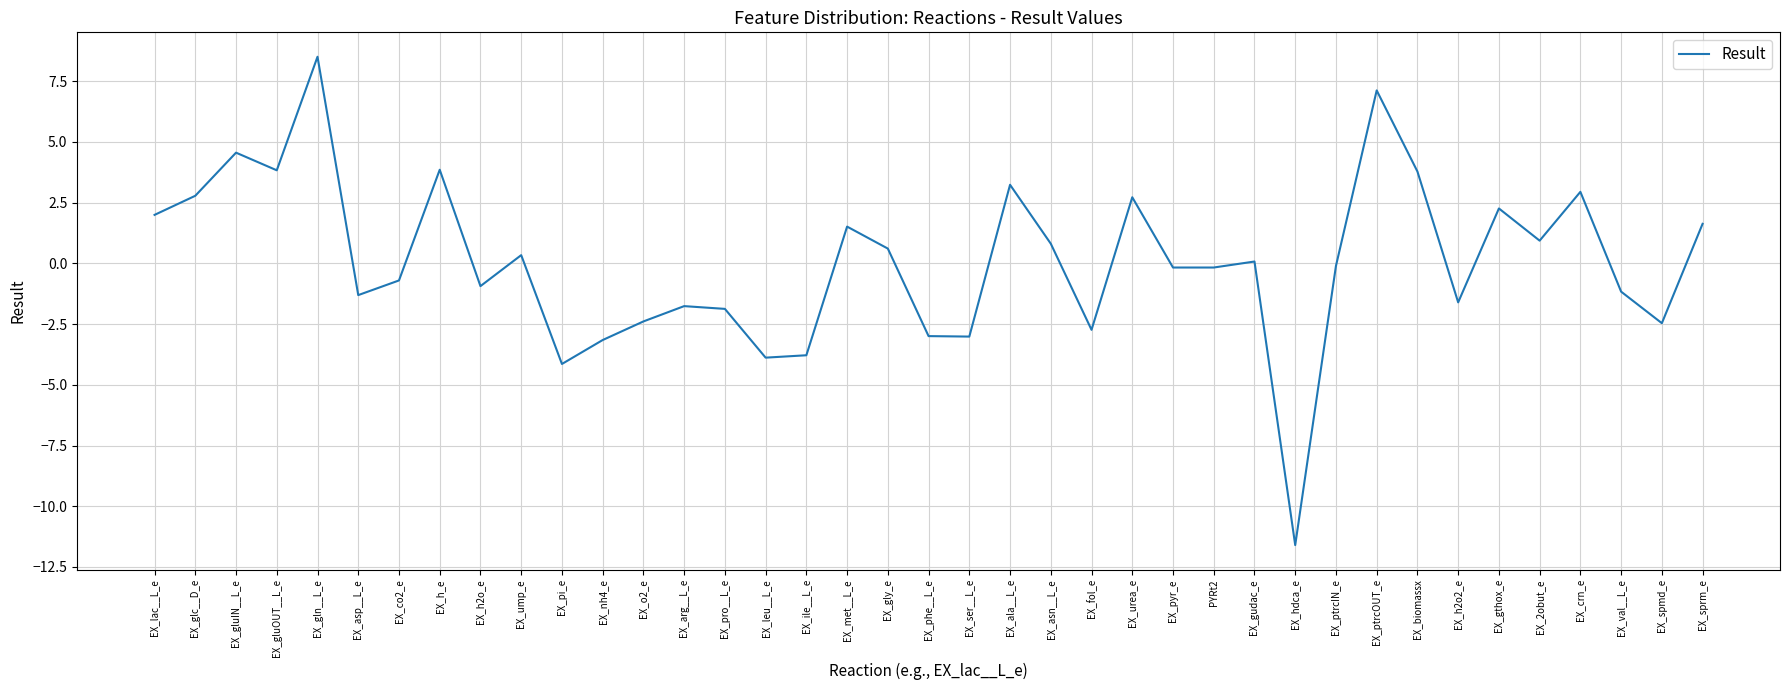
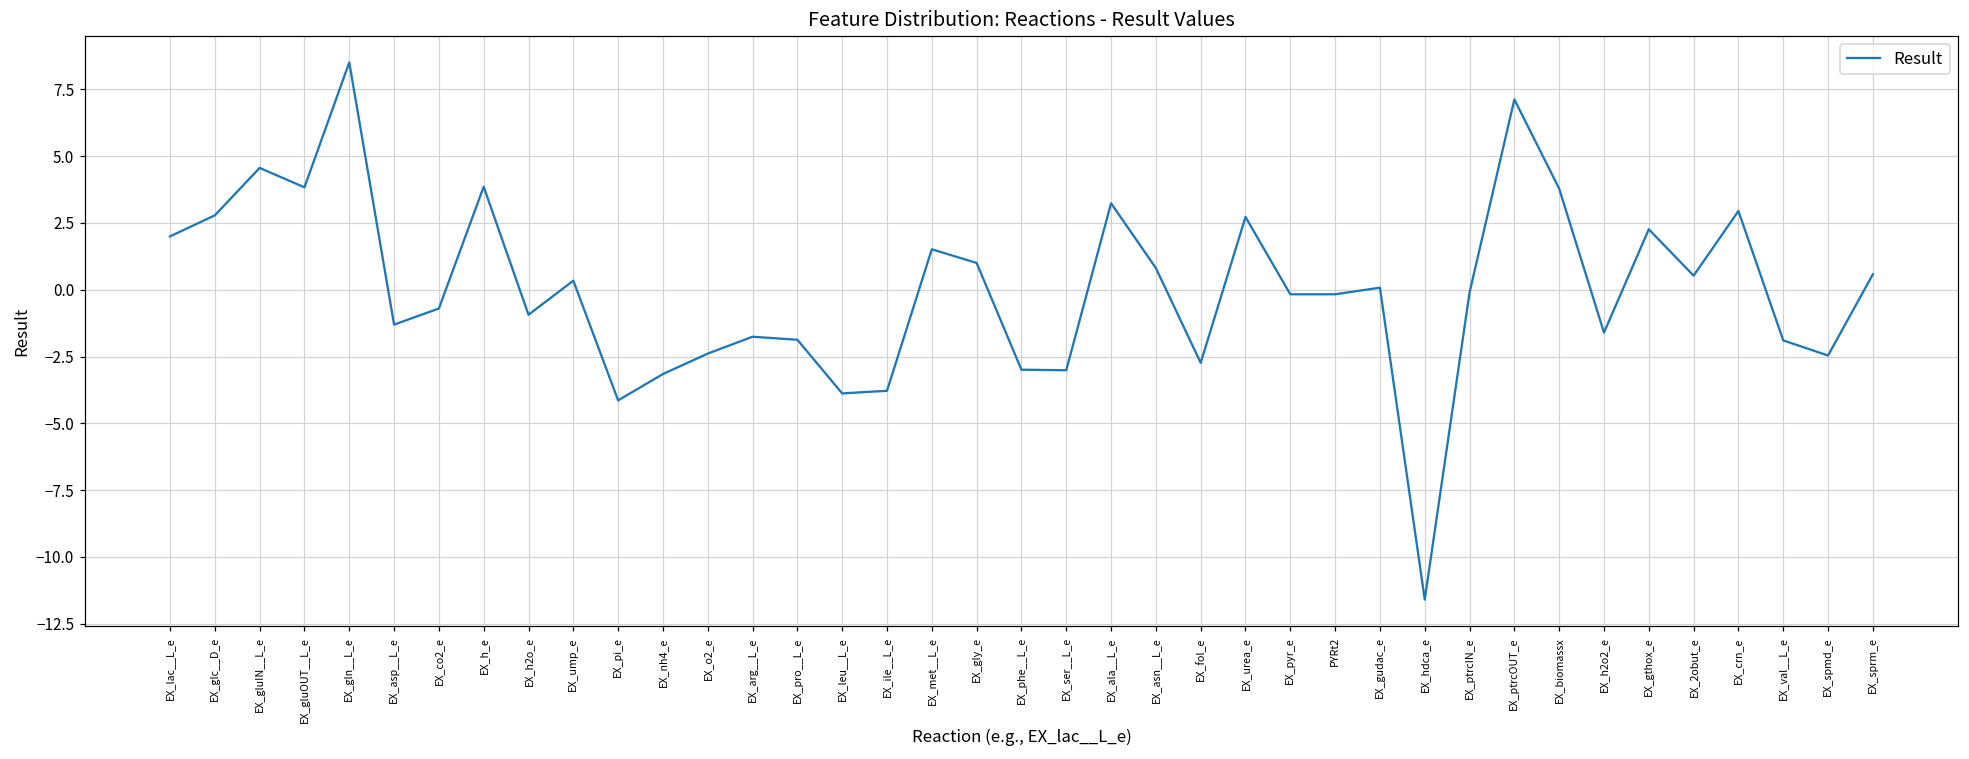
  {
    "EX_lac__L_e": 2.0,
    "EX_glc__D_e": 2.8,
    "EX_gluIN__L_e": 4.6,
    "EX_gluOUT__L_e": 3.8,
    "EX_gln__L_e": 8.5,
    "EX_asp__L_e": -1.3,
    "EX_co2_e": -0.7,
    "EX_h_e": 3.9,
    "EX_h2o_e": -0.9,
    "EX_ump_e": 0.3,
    "EX_pi_e": -4.1,
    "EX_nh4_e": -3.2,
    "EX_o2_e": -2.4,
    "EX_arg__L_e": -1.8,
    "EX_pro__L_e": -1.9,
    "EX_leu__L_e": -3.9,
    "EX_ile__L_e": -3.8,
    "EX_met__L_e": 1.5,
-   "EX_gly_e": 0.6,
+   "EX_gly_e": 1.0,
    "EX_phe__L_e": -3.0,
    "EX_ser__L_e": -3.0,
    "EX_ala__L_e": 3.2,
    "EX_asn__L_e": 0.8,
    "EX_fol_e": -2.7,
    "EX_urea_e": 2.7,
    "EX_pyr_e": -0.2,
    "PYRt2": -0.2,
    "EX_gudac_e": 0.1,
    "EX_hdca_e": -11.6,
    "EX_ptrcIN_e": -0.1,
    "EX_ptrcOUT_e": 7.1,
    "EX_biomassx": 3.8,
    "EX_h2o2_e": -1.6,
    "EX_gthox_e": 2.3,
-   "EX_2obut_e": 0.9,
+   "EX_2obut_e": 0.5,
    "EX_crn_e": 2.9,
-   "EX_val__L_e": -1.2,
+   "EX_val__L_e": -1.9,
    "EX_spmd_e": -2.5,
-   "EX_sprm_e": 1.6
+   "EX_sprm_e": 0.6
  }
